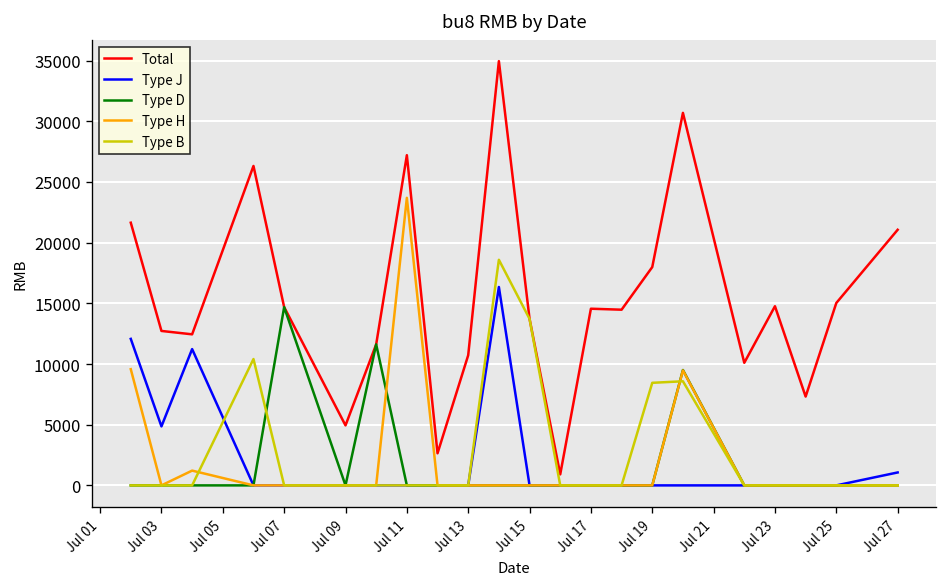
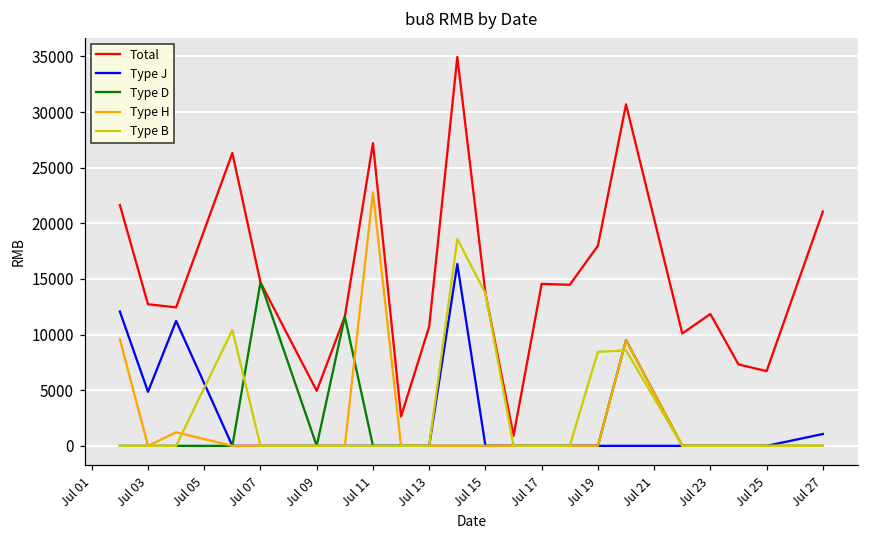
  {
    "Total": {
      "Jul 03": 12700,
      "Jul 09": 4900,
      "Jul 11": 27200,
      "Jul 13": 10700,
      "Jul 17": 14600,
      "Jul 19": 18000,
-     "Jul 23": 14800,
-     "Jul 25": 15000,
+     "Jul 23": 11900,
+     "Jul 25": 6700,
      "Jul 27": 21100
    },
    "Type J": {
      "Jul 03": 4900,
      "Jul 27": 1100
    },
    "Type H": {
-     "Jul 11": 23700
+     "Jul 11": 22800
    },
    "Type B": {
      "Jul 19": 8500
    }
  }
